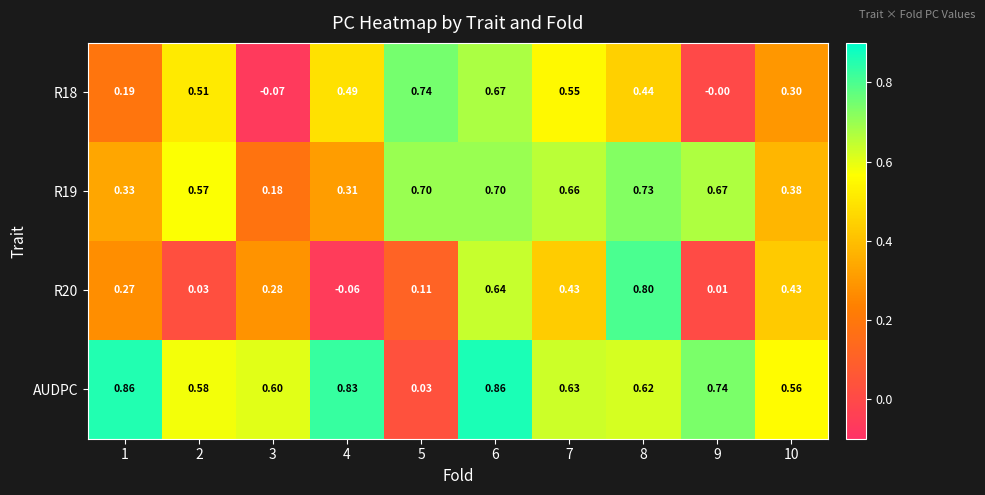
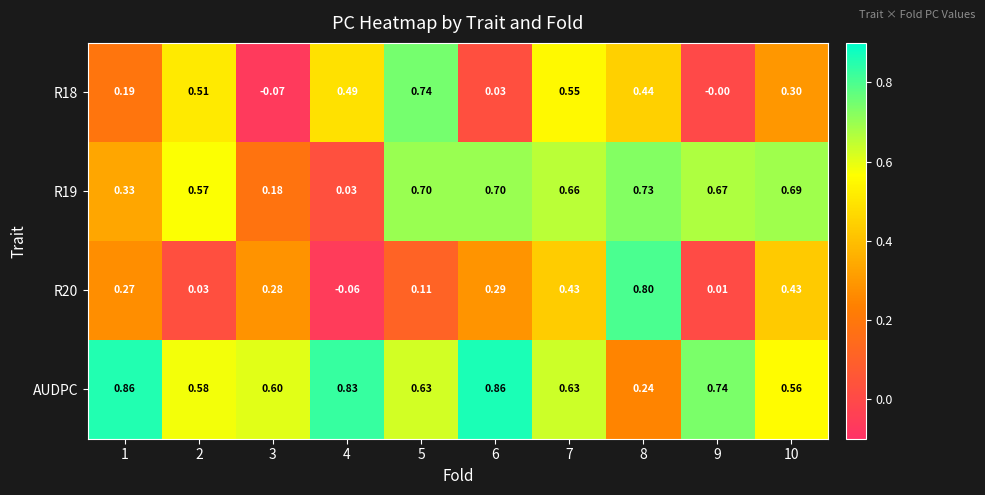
  {
    "R18": {
      "1": 0.19,
      "2": 0.51,
      "3": -0.07,
      "4": 0.49,
      "5": 0.74,
-     "6": 0.67,
+     "6": 0.03,
      "7": 0.55,
      "8": 0.44,
      "9": -0.00,
      "10": 0.30
    },
    "R19": {
      "1": 0.33,
      "2": 0.57,
      "3": 0.18,
-     "4": 0.31,
+     "4": 0.03,
      "5": 0.70,
      "6": 0.70,
      "7": 0.66,
      "8": 0.73,
      "9": 0.67,
-     "10": 0.38
+     "10": 0.69
    },
    "R20": {
      "1": 0.27,
      "2": 0.03,
      "3": 0.28,
      "4": -0.06,
      "5": 0.11,
-     "6": 0.64,
+     "6": 0.29,
      "7": 0.43,
      "8": 0.80,
      "9": 0.01,
      "10": 0.43
    },
    "AUDPC": {
      "1": 0.86,
      "2": 0.58,
      "3": 0.60,
      "4": 0.83,
-     "5": 0.03,
+     "5": 0.63,
      "6": 0.86,
      "7": 0.63,
-     "8": 0.62,
+     "8": 0.24,
      "9": 0.74,
      "10": 0.56
    }
  }
